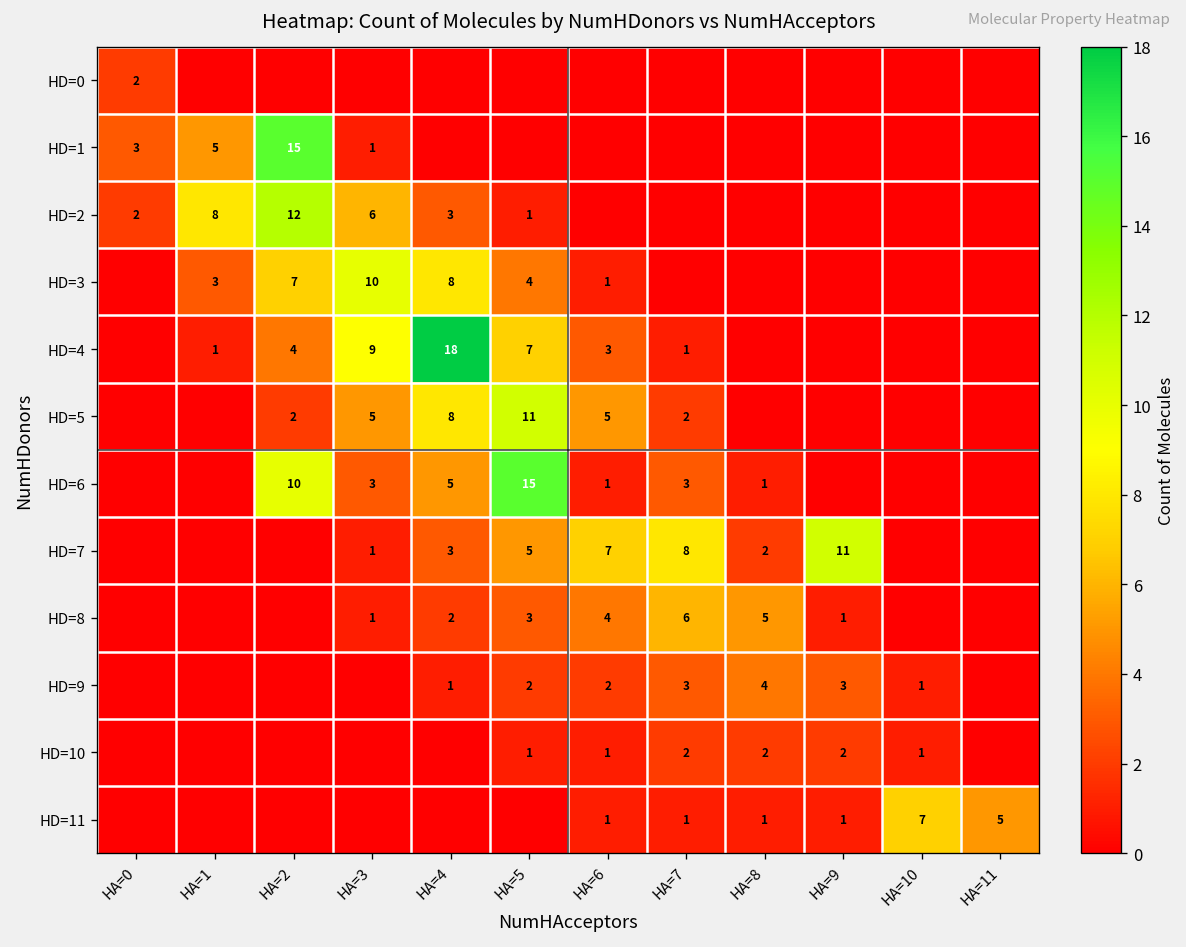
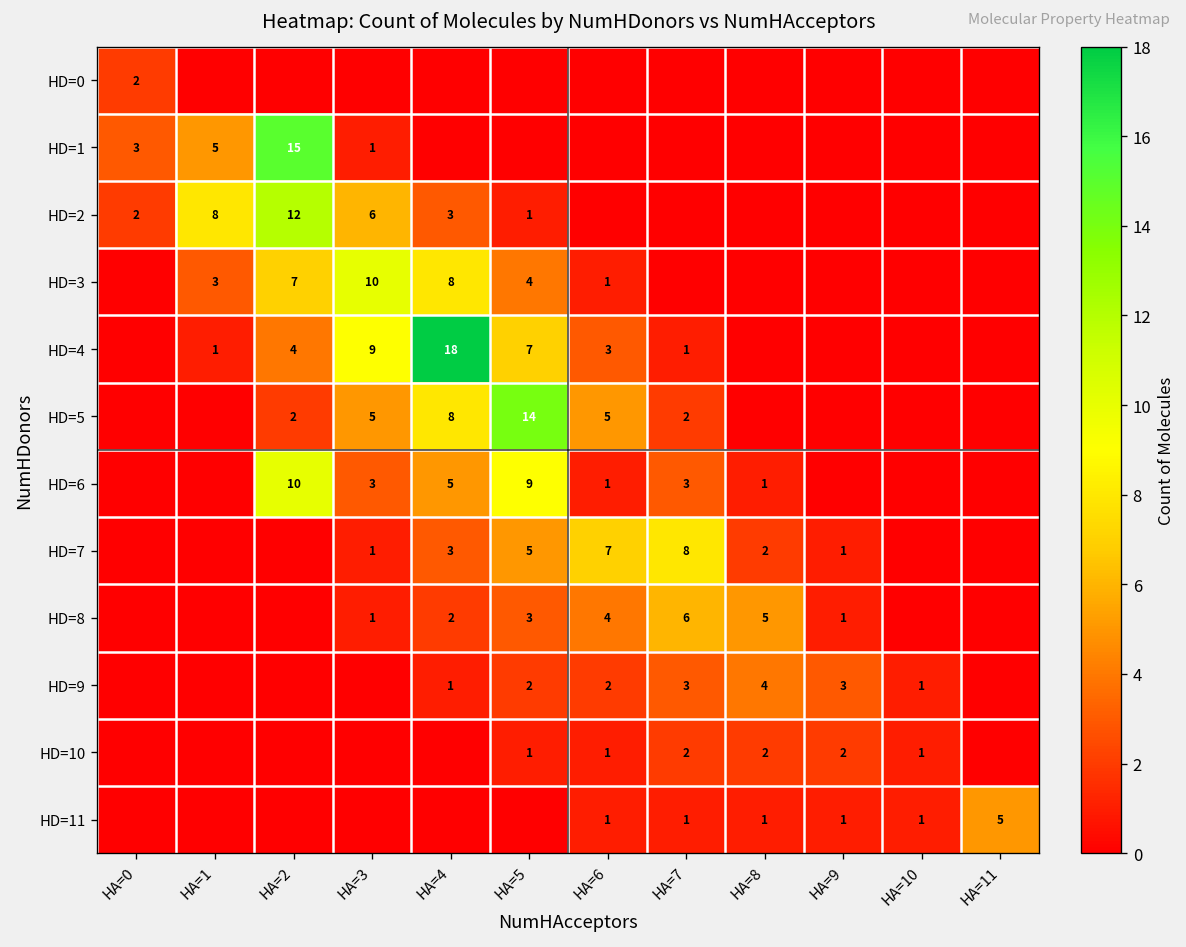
  {
    "HD=0": {
      "HA=0": 2
    },
    "HD=1": {
      "HA=0": 3,
      "HA=1": 5,
      "HA=2": 15,
      "HA=3": 1
    },
    "HD=2": {
      "HA=0": 2,
      "HA=1": 8,
      "HA=2": 12,
      "HA=3": 6,
      "HA=4": 3,
      "HA=5": 1
    },
    "HD=3": {
      "HA=1": 3,
      "HA=2": 7,
      "HA=3": 10,
      "HA=4": 8,
      "HA=5": 4,
      "HA=6": 1
    },
    "HD=4": {
      "HA=1": 1,
      "HA=2": 4,
      "HA=3": 9,
      "HA=4": 18,
      "HA=5": 7,
      "HA=6": 3,
      "HA=7": 1
    },
    "HD=5": {
      "HA=2": 2,
      "HA=3": 5,
      "HA=4": 8,
-     "HA=5": 11,
+     "HA=5": 14,
      "HA=6": 5,
      "HA=7": 2
    },
    "HD=6": {
      "HA=2": 10,
      "HA=3": 3,
      "HA=4": 5,
-     "HA=5": 15,
+     "HA=5": 9,
      "HA=6": 1,
      "HA=7": 3,
      "HA=8": 1
    },
    "HD=7": {
      "HA=3": 1,
      "HA=4": 3,
      "HA=5": 5,
      "HA=6": 7,
      "HA=7": 8,
      "HA=8": 2,
-     "HA=9": 11
+     "HA=9": 1
    },
    "HD=8": {
      "HA=3": 1,
      "HA=4": 2,
      "HA=5": 3,
      "HA=6": 4,
      "HA=7": 6,
      "HA=8": 5,
      "HA=9": 1
    },
    "HD=9": {
      "HA=4": 1,
      "HA=5": 2,
      "HA=6": 2,
      "HA=7": 3,
      "HA=8": 4,
      "HA=9": 3,
      "HA=10": 1
    },
    "HD=10": {
      "HA=5": 1,
      "HA=6": 1,
      "HA=7": 2,
      "HA=8": 2,
      "HA=9": 2,
      "HA=10": 1
    },
    "HD=11": {
      "HA=6": 1,
      "HA=7": 1,
      "HA=8": 1,
      "HA=9": 1,
-     "HA=10": 7,
+     "HA=10": 1,
      "HA=11": 5
    }
  }
